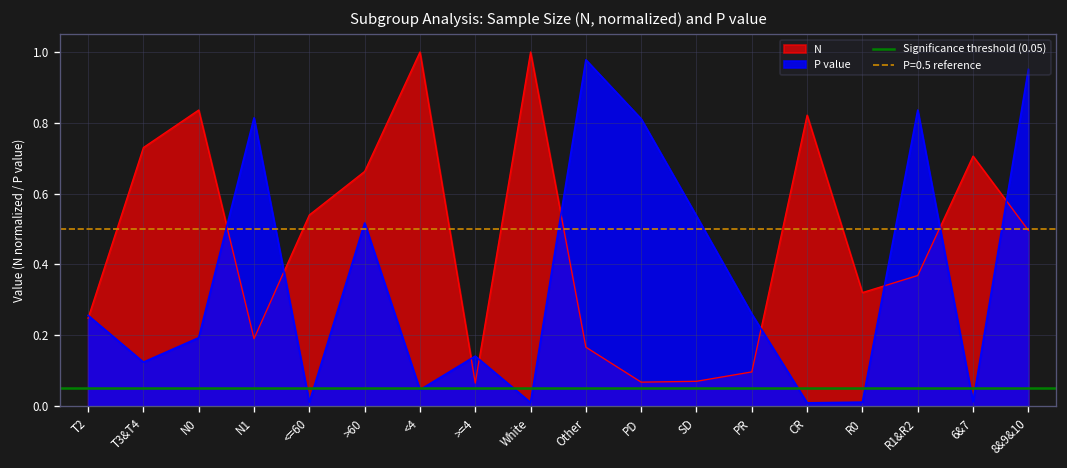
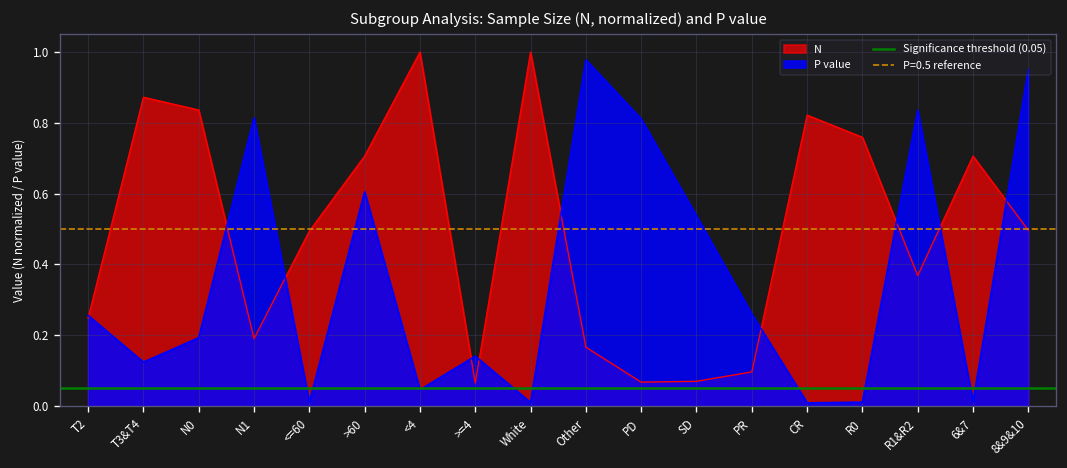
  {
    "N": {
-     "T3&T4": 0.73,
+     "T3&T4": 0.87,
      "N0": 0.84,
      "N1": 0.19,
-     "<=60": 0.54,
-     ">60": 0.66,
+     "<=60": 0.49,
+     ">60": 0.71,
      "<4": 1.00,
      ">=4": 0.07,
      "White": 1.00,
      "Other": 0.17,
      "PD": 0.07,
      "SD": 0.07,
      "PR": 0.10,
      "CR": 0.82,
-     "R0": 0.32,
+     "R0": 0.76,
      "R1&R2": 0.37,
      "6&7": 0.71,
      "8&9&10": 0.50
    },
    "P value": {
      "T3&T4": 0.12,
      "N0": 0.19,
      "N1": 0.81,
      "<=60": 0.01,
-     ">60": 0.52,
+     ">60": 0.61,
      "<4": 0.05,
      ">=4": 0.14,
      "White": 0.01,
      "Other": 0.98,
      "PD": 0.81,
      "SD": 0.54,
      "PR": 0.26,
      "CR": 0.01,
      "R0": 0.01,
      "R1&R2": 0.84,
      "6&7": 0.01
    }
  }
